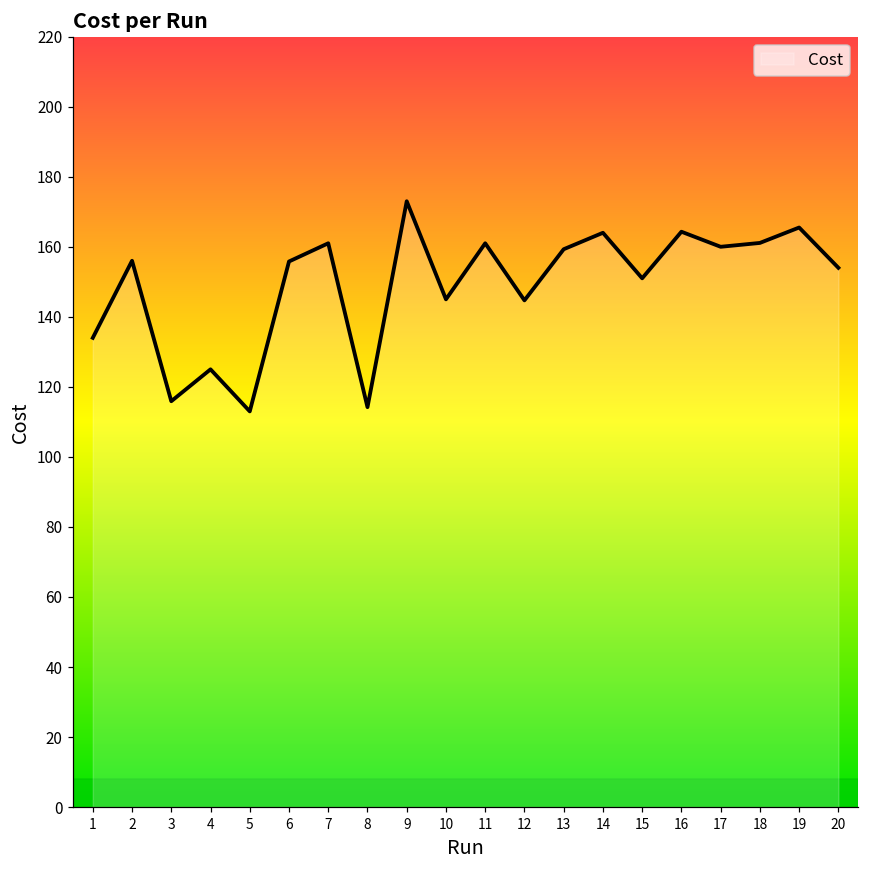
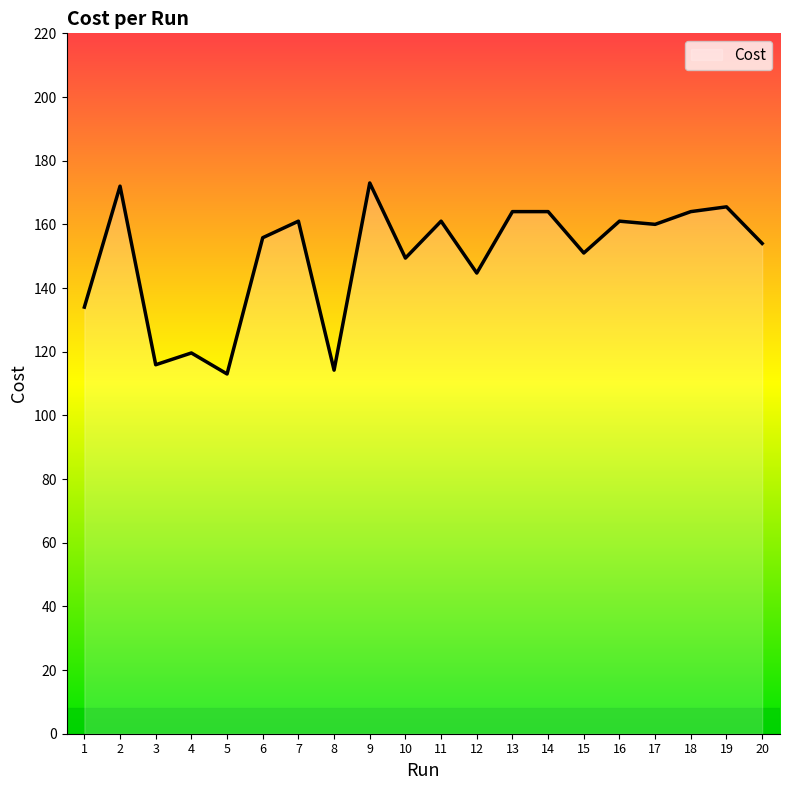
  {
    "1": 134,
-   "2": 156,
+   "2": 172,
    "3": 116,
-   "4": 125,
+   "4": 120,
    "5": 113,
    "6": 156,
    "7": 161,
    "8": 114,
    "9": 173,
-   "10": 145,
+   "10": 149,
    "11": 161,
    "12": 145,
-   "13": 159,
+   "13": 164,
    "14": 164,
    "15": 151,
-   "16": 164,
+   "16": 161,
    "17": 160,
-   "18": 161,
+   "18": 164,
    "19": 166,
    "20": 154
  }
